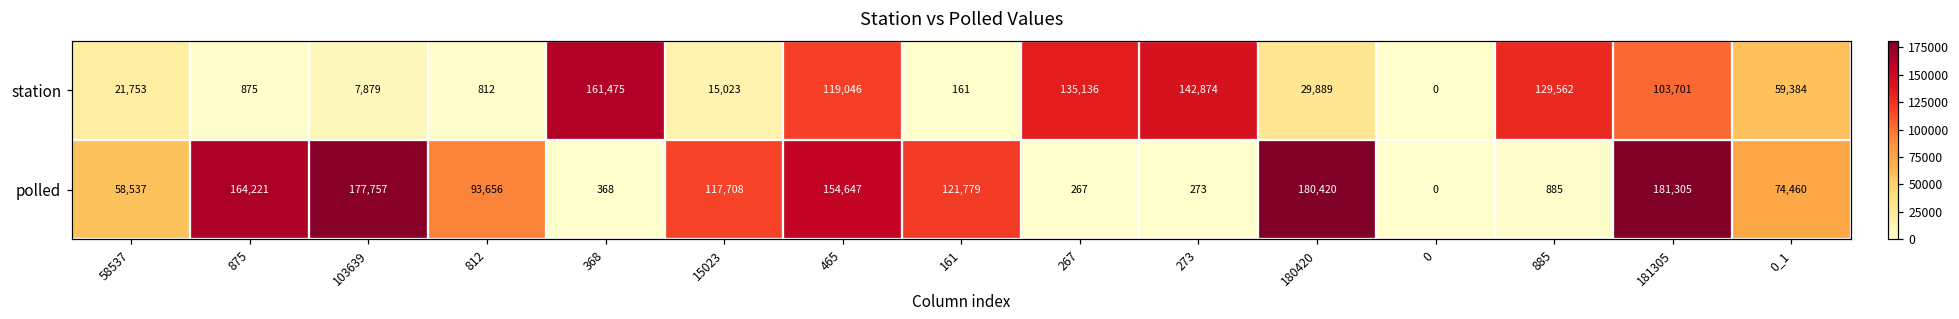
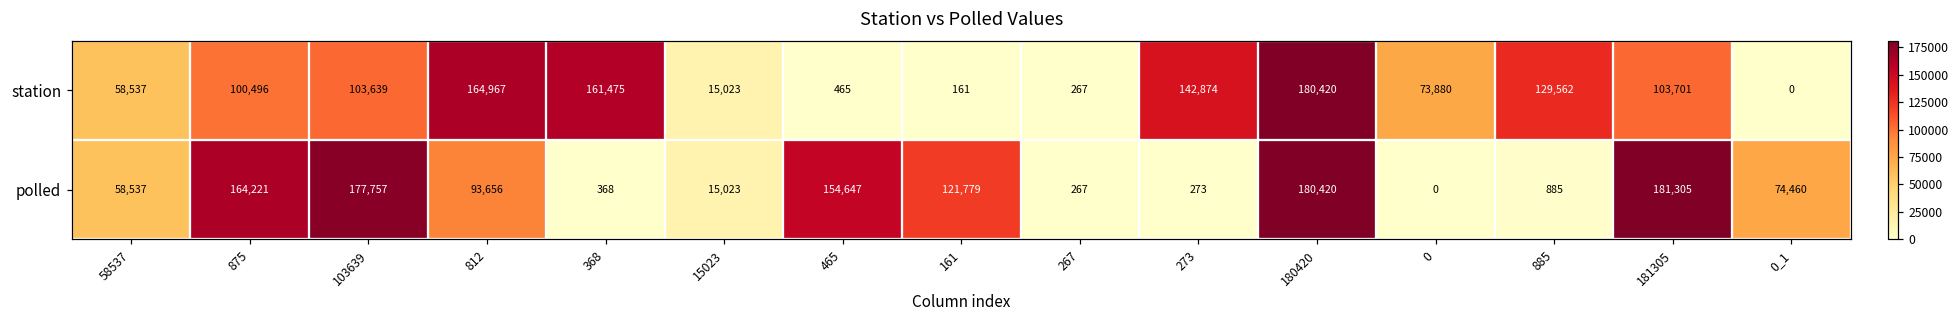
  {
    "station": {
-     "58537": "21,753",
-     "875": "875",
-     "103639": "7,879",
-     "812": "812",
+     "58537": "58,537",
+     "875": "100,496",
+     "103639": "103,639",
+     "812": "164,967",
      "368": "161,475",
      "15023": "15,023",
-     "465": "119,046",
+     "465": "465",
      "161": "161",
-     "267": "135,136",
+     "267": "267",
      "273": "142,874",
-     "180420": "29,889",
-     "0": "0",
+     "180420": "180,420",
+     "0": "73,880",
      "885": "129,562",
      "181305": "103,701",
-     "0_1": "59,384"
+     "0_1": "0"
    },
    "polled": {
      "58537": "58,537",
      "875": "164,221",
      "103639": "177,757",
      "812": "93,656",
      "368": "368",
-     "15023": "117,708",
+     "15023": "15,023",
      "465": "154,647",
      "161": "121,779",
      "267": "267",
      "273": "273",
      "180420": "180,420",
      "0": "0",
      "885": "885",
      "181305": "181,305",
      "0_1": "74,460"
    }
  }
